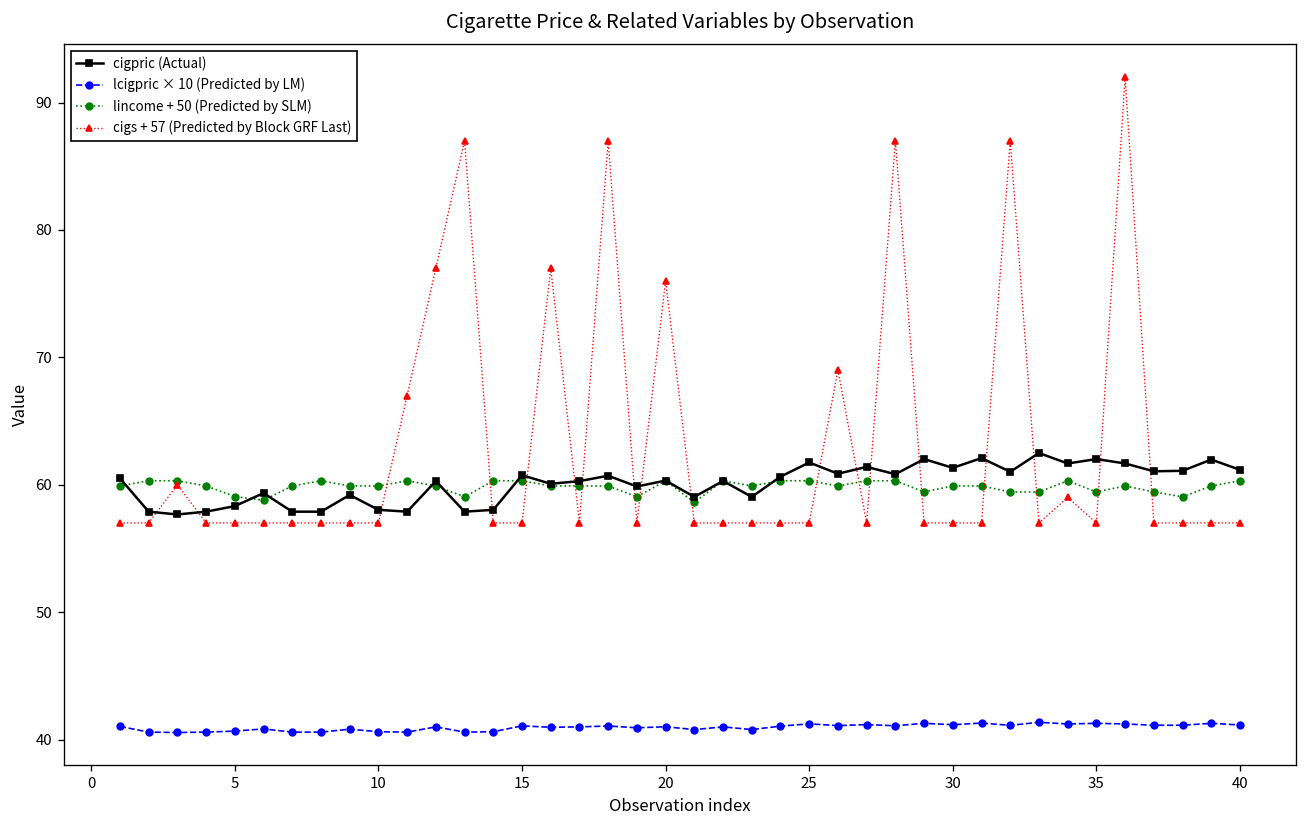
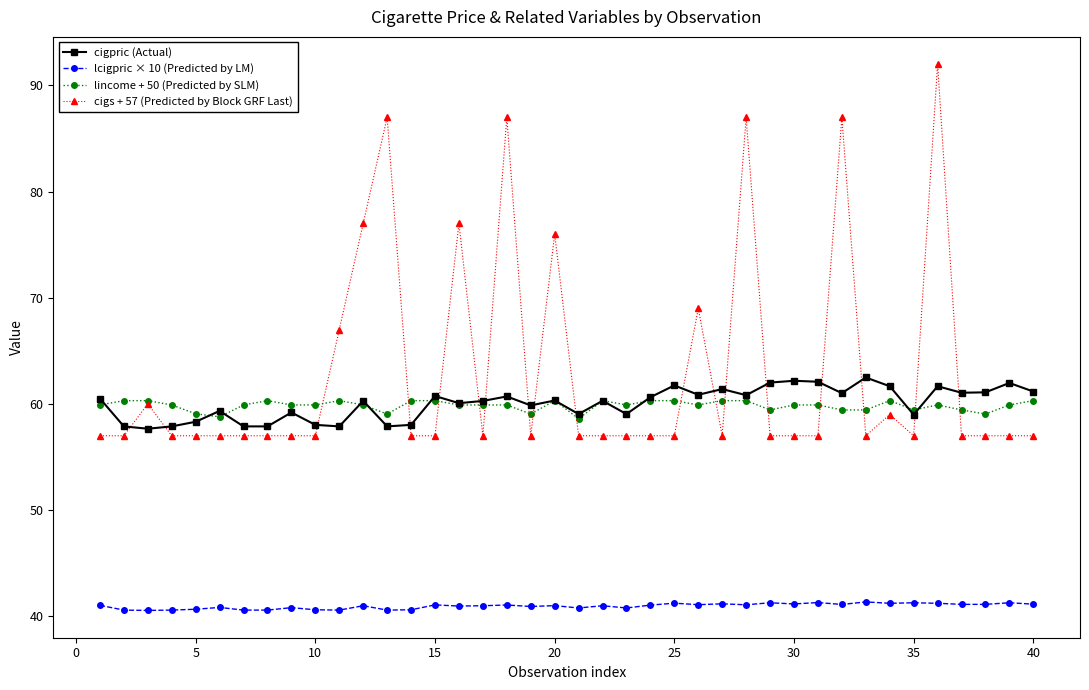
  {
    "cigpric (Actual)": {
      "5": 58.3,
      "10": 58.0,
      "15": 60.7,
      "25": 61.7,
-     "30": 61.3,
-     "35": 62.0,
+     "30": 62.2,
+     "35": 59.0,
      "40": 61.2
    },
    "lcigpric × 10 (Predicted by LM)": {
      "5": 40.7,
      "10": 40.6,
      "15": 41.1,
      "20": 41.0,
      "25": 41.2,
      "30": 41.2,
      "35": 41.3,
      "40": 41.1
    },
    "lincome + 50 (Predicted by SLM)": {
      "5": 59.1,
      "10": 59.9,
      "15": 60.3,
      "25": 60.3,
      "30": 59.9,
      "35": 59.4,
      "40": 60.3
    },
    "cigs + 57 (Predicted by Block GRF Last)": {
      "5": 57.0,
      "10": 57.0,
      "15": 57.0,
      "20": 76.0,
      "25": 57.0,
      "30": 57.0,
      "35": 57.0,
      "40": 57.0
    }
  }
